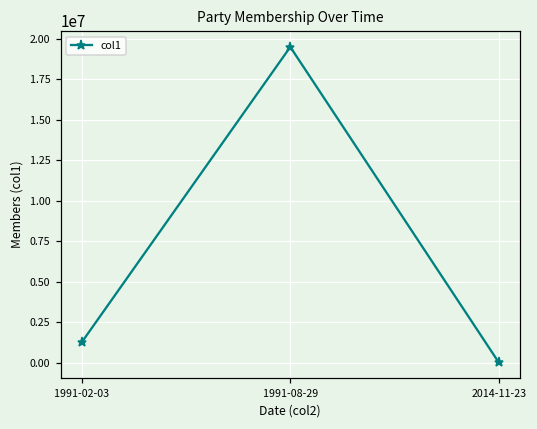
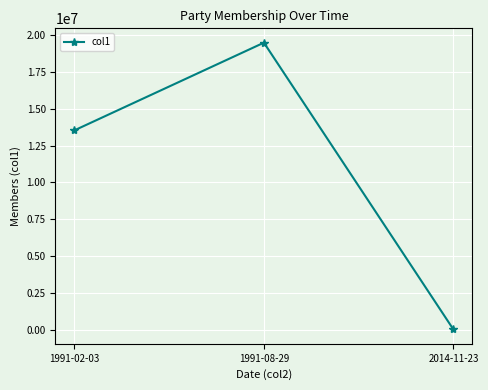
  {
-   "1991-02-03": 1300000,
+   "1991-02-03": 13500000,
    "1991-08-29": 19500000,
    "2014-11-23": 0
  }
